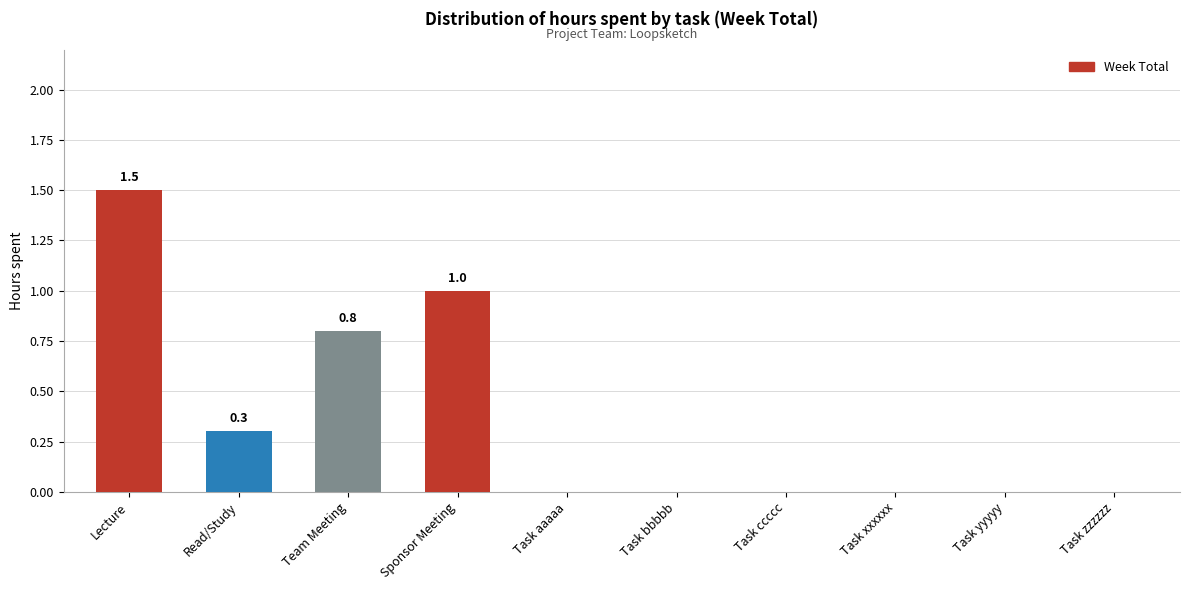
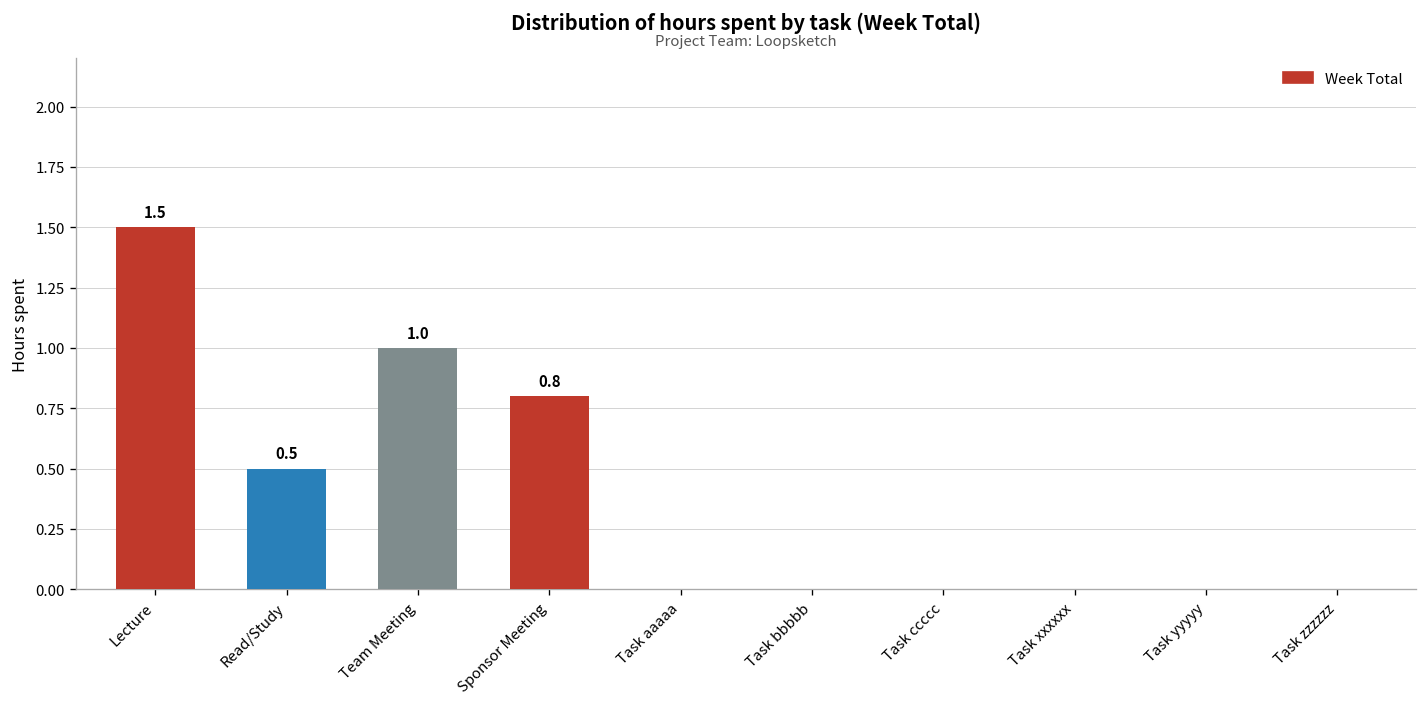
  {
    "Lecture": 1.5,
-   "Read/Study": 0.3,
-   "Team Meeting": 0.8,
-   "Sponsor Meeting": 1.0
+   "Read/Study": 0.5,
+   "Team Meeting": 1.0,
+   "Sponsor Meeting": 0.8
  }
